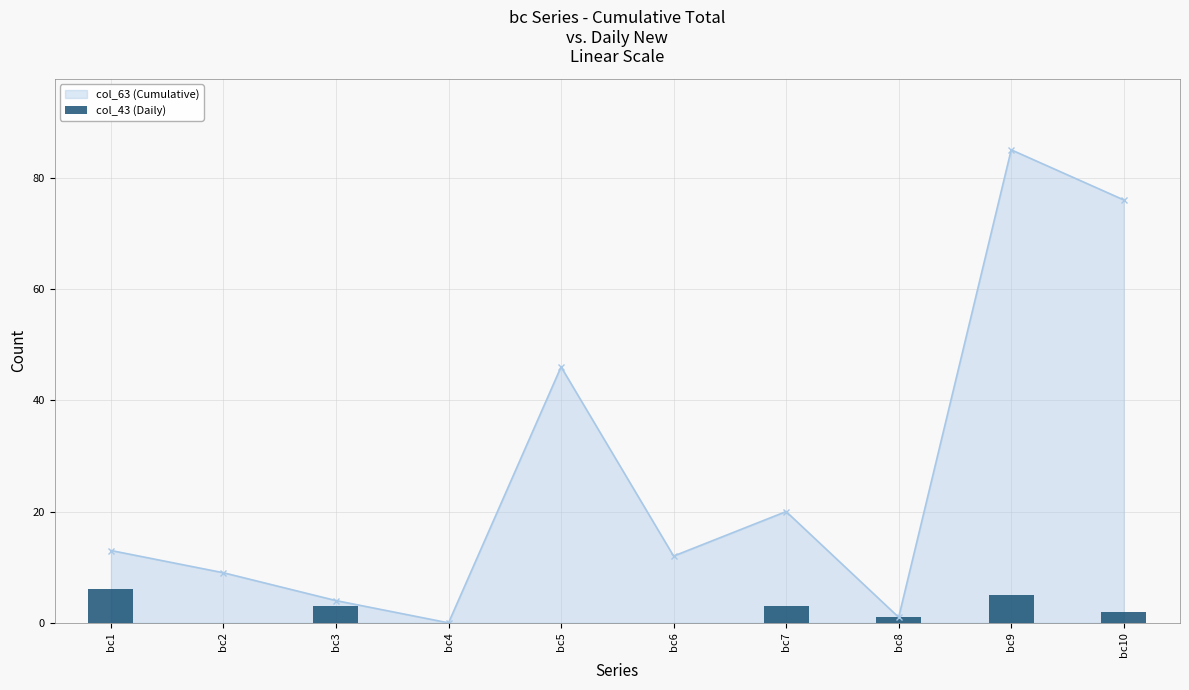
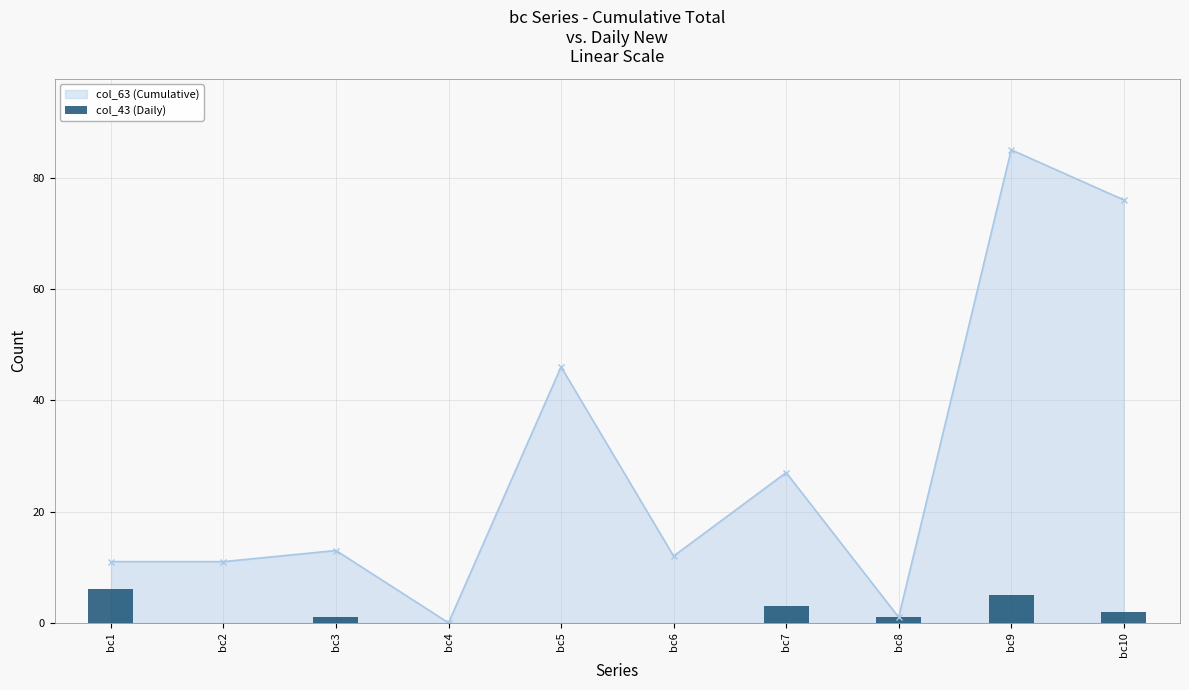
  {
    "col_63 (Cumulative)": {
-     "bc1": 13,
-     "bc2": 9,
-     "bc3": 4,
+     "bc1": 11,
+     "bc2": 11,
+     "bc3": 13,
      "bc4": 0,
      "bc5": 46,
      "bc6": 12,
-     "bc7": 20,
+     "bc7": 27,
      "bc8": 1,
      "bc9": 85,
      "bc10": 76
    },
    "col_43 (Daily)": {
      "bc1": 6,
      "bc2": 0,
-     "bc3": 3,
+     "bc3": 1,
      "bc4": 0,
      "bc5": 0,
      "bc6": 0,
      "bc7": 3,
      "bc8": 1,
      "bc9": 5,
      "bc10": 2
    }
  }
